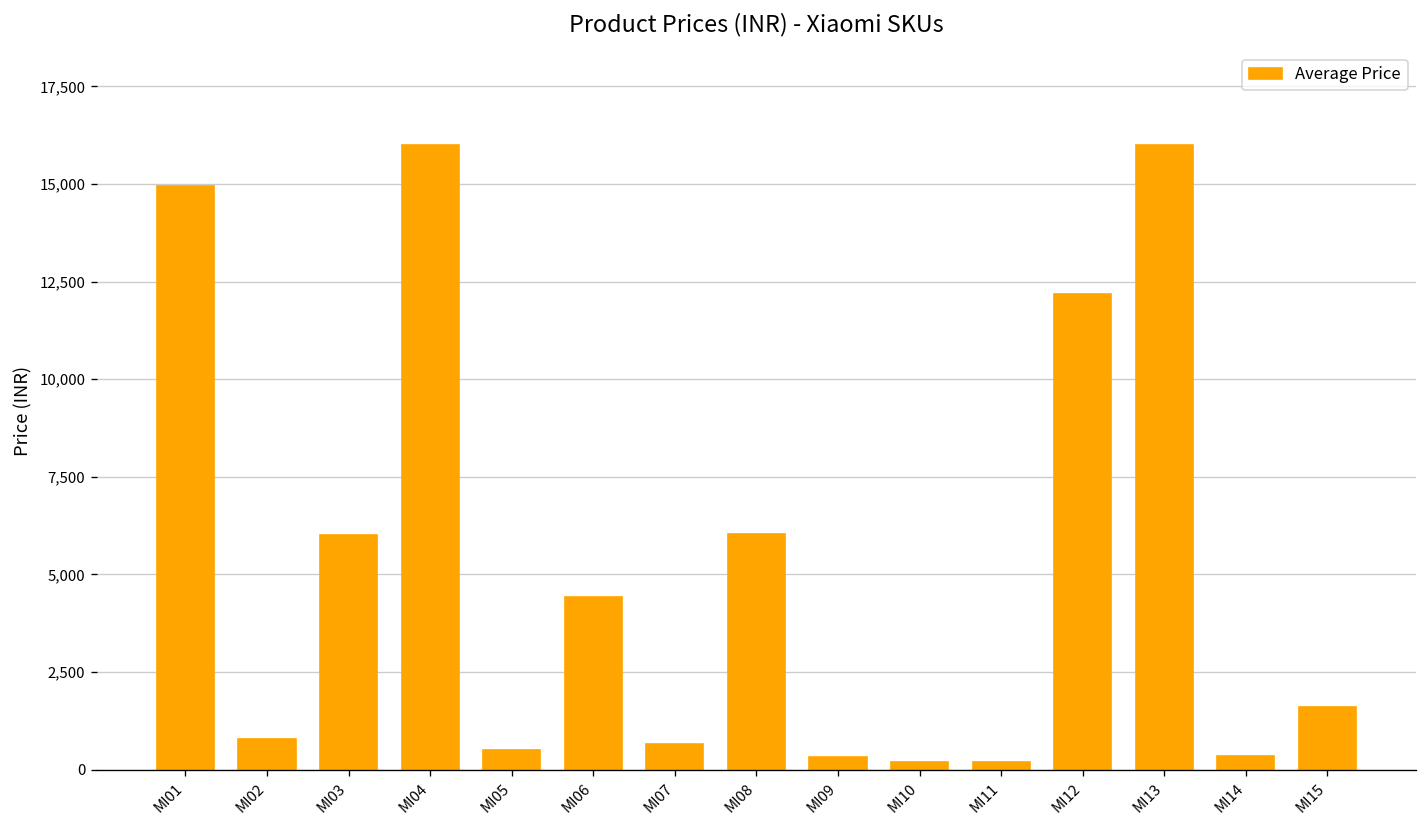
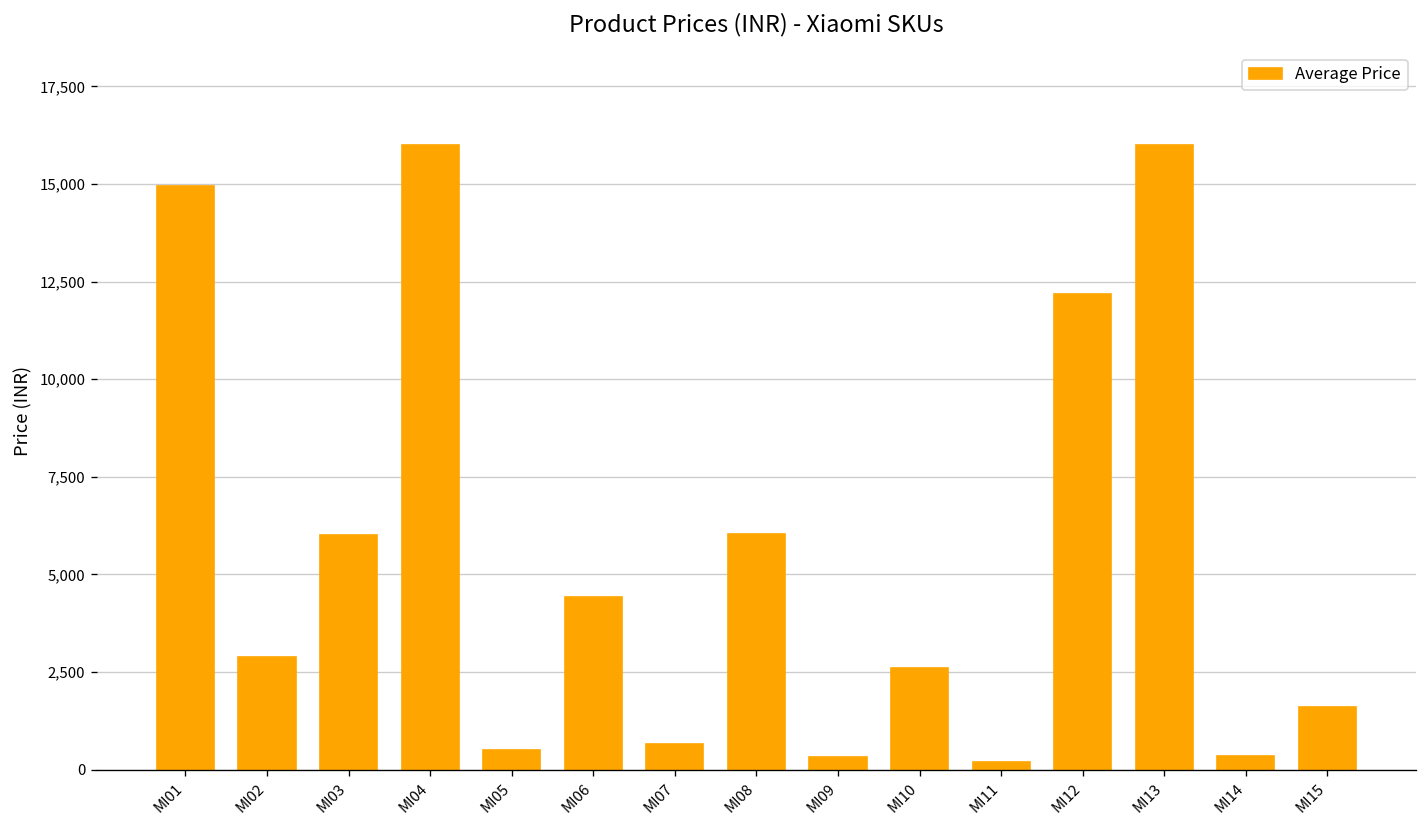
  {
    "MI01": "15,000",
-   "MI02": "800",
+   "MI02": "2,900",
    "MI03": "6,000",
    "MI04": "16,000",
    "MI05": "500",
    "MI06": "4,400",
    "MI07": "600",
    "MI08": "6,000",
    "MI09": "300",
-   "MI10": "200",
+   "MI10": "2,600",
    "MI11": "200",
    "MI12": "12,200",
    "MI13": "16,000",
    "MI14": "300",
    "MI15": "1,600"
  }
